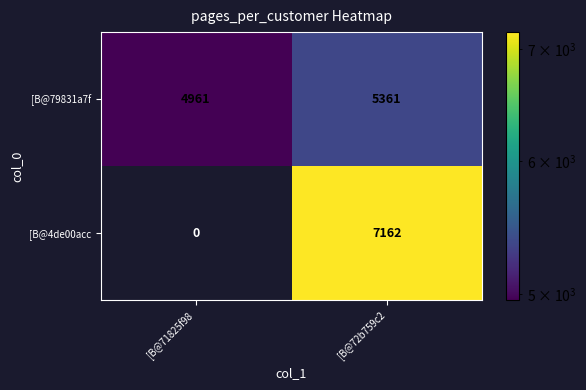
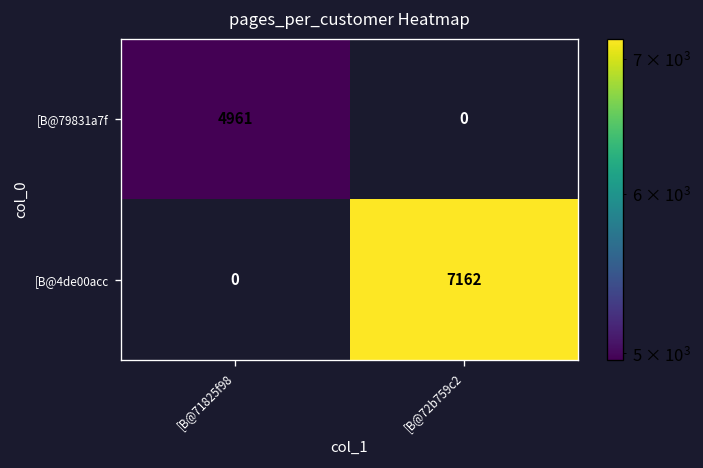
  {
    "[B@79831a7f": {
      "[B@71825f98": 4961,
-     "[B@72b759c2": 5361
+     "[B@72b759c2": 0
    },
    "[B@4de00acc": {
      "[B@71825f98": 0,
      "[B@72b759c2": 7162
    }
  }
